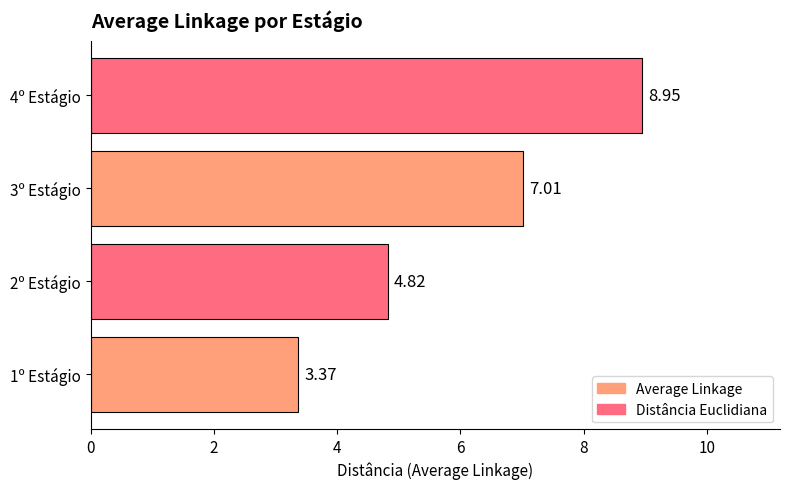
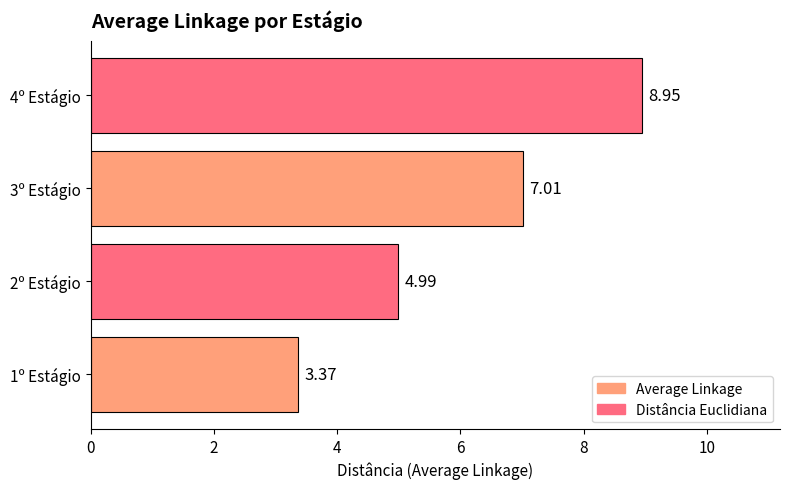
  {
    "4º Estágio": 8.95,
    "3º Estágio": 7.01,
-   "2º Estágio": 4.82,
+   "2º Estágio": 4.99,
    "1º Estágio": 3.37
  }
